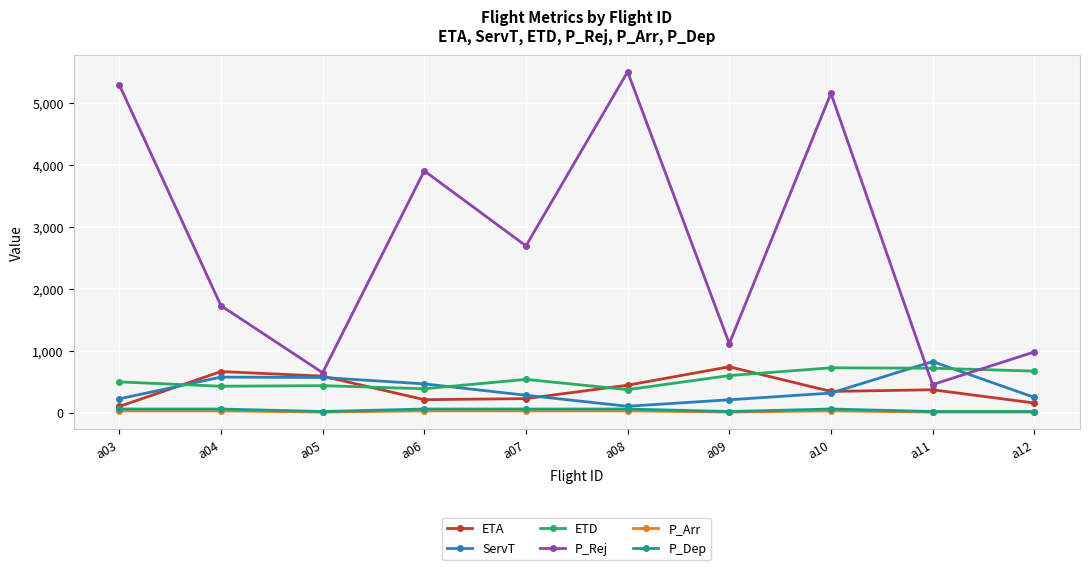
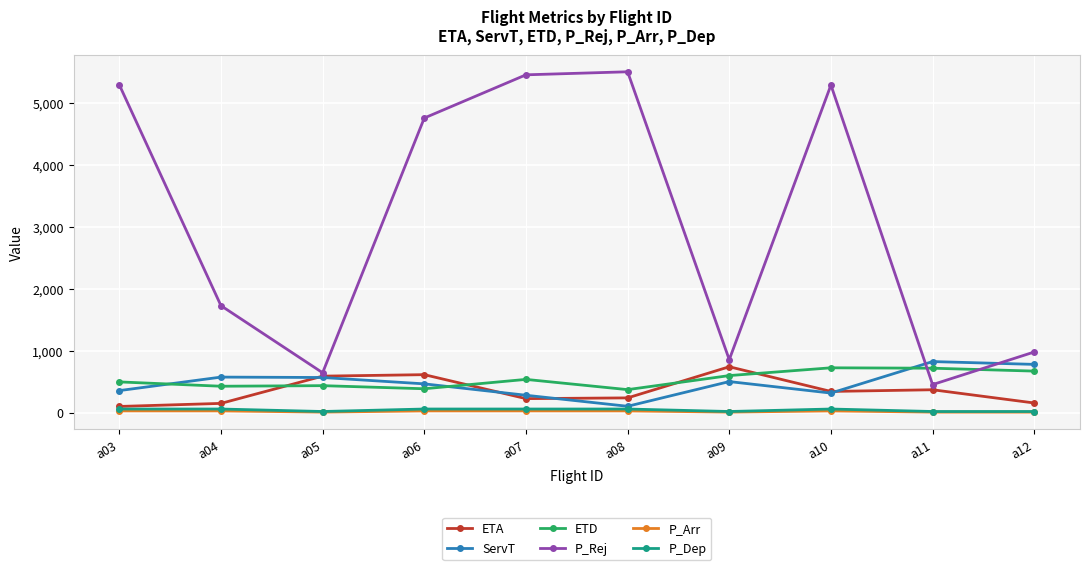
  {
    "ETA": {
-     "a04": "700",
-     "a06": "200",
+     "a04": "200",
+     "a06": "600",
      "a07": "200",
-     "a08": "400",
+     "a08": "200",
      "a09": "700",
      "a11": "400",
      "a12": "200"
    },
    "ServT": {
-     "a03": "200",
+     "a03": "400",
      "a04": "600",
      "a06": "500",
      "a07": "300",
      "a08": "100",
-     "a09": "200",
+     "a09": "500",
      "a11": "800",
-     "a12": "200"
+     "a12": "800"
    },
    "P_Rej": {
      "a03": "5,300",
      "a04": "1,700",
      "a05": "600",
-     "a06": "3,900",
-     "a07": "2,700",
+     "a06": "4,800",
+     "a07": "5,500",
      "a08": "5,500",
-     "a09": "1,100",
-     "a10": "5,200",
+     "a09": "900",
+     "a10": "5,300",
      "a11": "500",
      "a12": "1,000"
    }
  }
